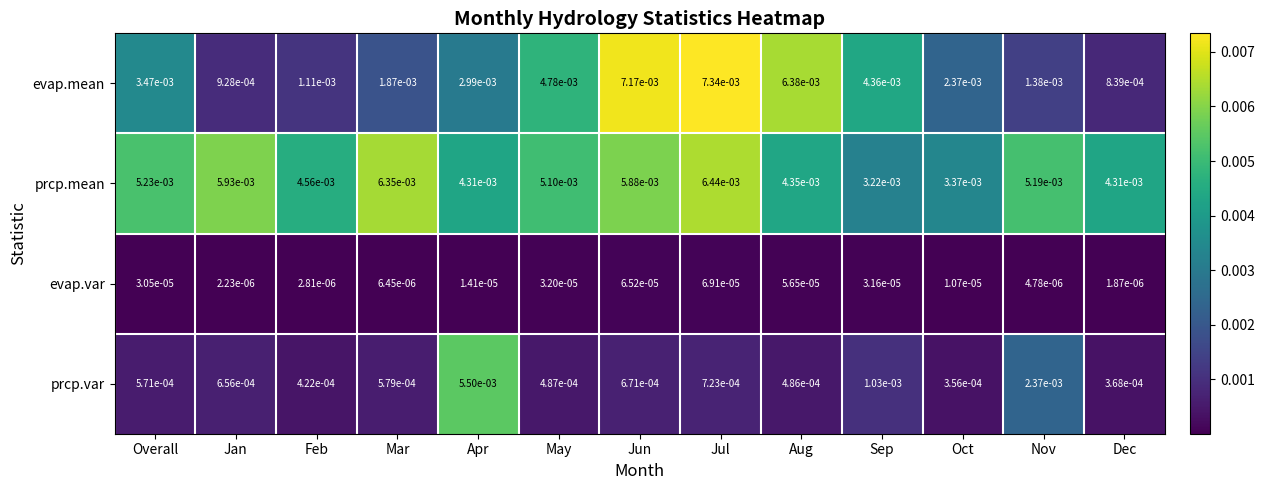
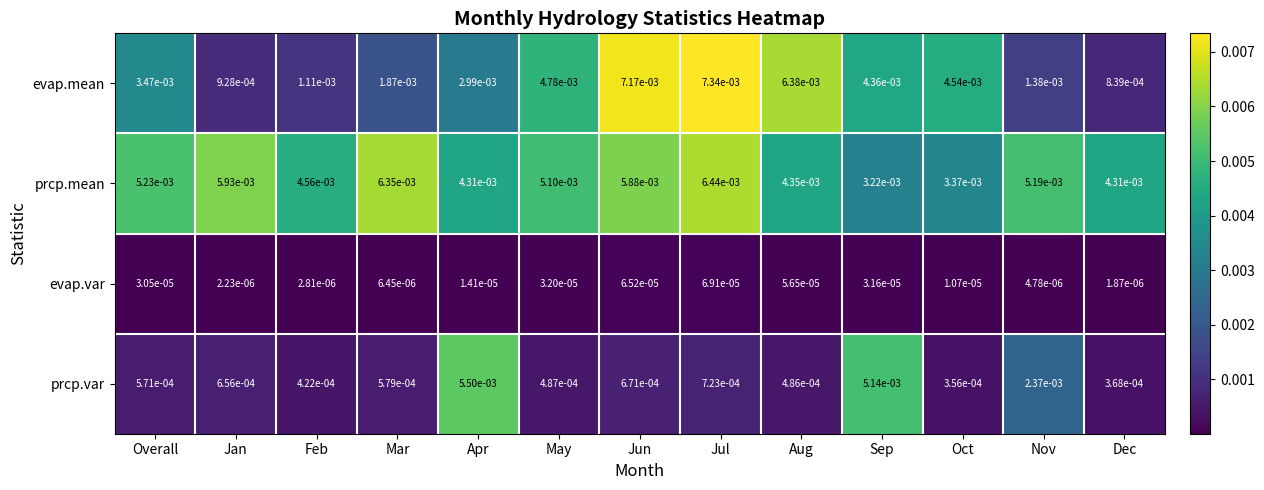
  {
    "evap.mean": {
      "Overall": "3.47e-03",
      "Jan": "9.28e-04",
      "Feb": "1.11e-03",
      "Mar": "1.87e-03",
      "Apr": "2.99e-03",
      "May": "4.78e-03",
      "Jun": "7.17e-03",
      "Jul": "7.34e-03",
      "Aug": "6.38e-03",
      "Sep": "4.36e-03",
-     "Oct": "2.37e-03",
+     "Oct": "4.54e-03",
      "Nov": "1.38e-03",
      "Dec": "8.39e-04"
    },
    "prcp.mean": {
      "Overall": "5.23e-03",
      "Jan": "5.93e-03",
      "Feb": "4.56e-03",
      "Mar": "6.35e-03",
      "Apr": "4.31e-03",
      "May": "5.10e-03",
      "Jun": "5.88e-03",
      "Jul": "6.44e-03",
      "Aug": "4.35e-03",
      "Sep": "3.22e-03",
      "Oct": "3.37e-03",
      "Nov": "5.19e-03",
      "Dec": "4.31e-03"
    },
    "evap.var": {
      "Overall": "3.05e-05",
      "Jan": "2.23e-06",
      "Feb": "2.81e-06",
      "Mar": "6.45e-06",
      "Apr": "1.41e-05",
      "May": "3.20e-05",
      "Jun": "6.52e-05",
      "Jul": "6.91e-05",
      "Aug": "5.65e-05",
      "Sep": "3.16e-05",
      "Oct": "1.07e-05",
      "Nov": "4.78e-06",
      "Dec": "1.87e-06"
    },
    "prcp.var": {
      "Overall": "5.71e-04",
      "Jan": "6.56e-04",
      "Feb": "4.22e-04",
      "Mar": "5.79e-04",
      "Apr": "5.50e-03",
      "May": "4.87e-04",
      "Jun": "6.71e-04",
      "Jul": "7.23e-04",
      "Aug": "4.86e-04",
-     "Sep": "1.03e-03",
+     "Sep": "5.14e-03",
      "Oct": "3.56e-04",
      "Nov": "2.37e-03",
      "Dec": "3.68e-04"
    }
  }
